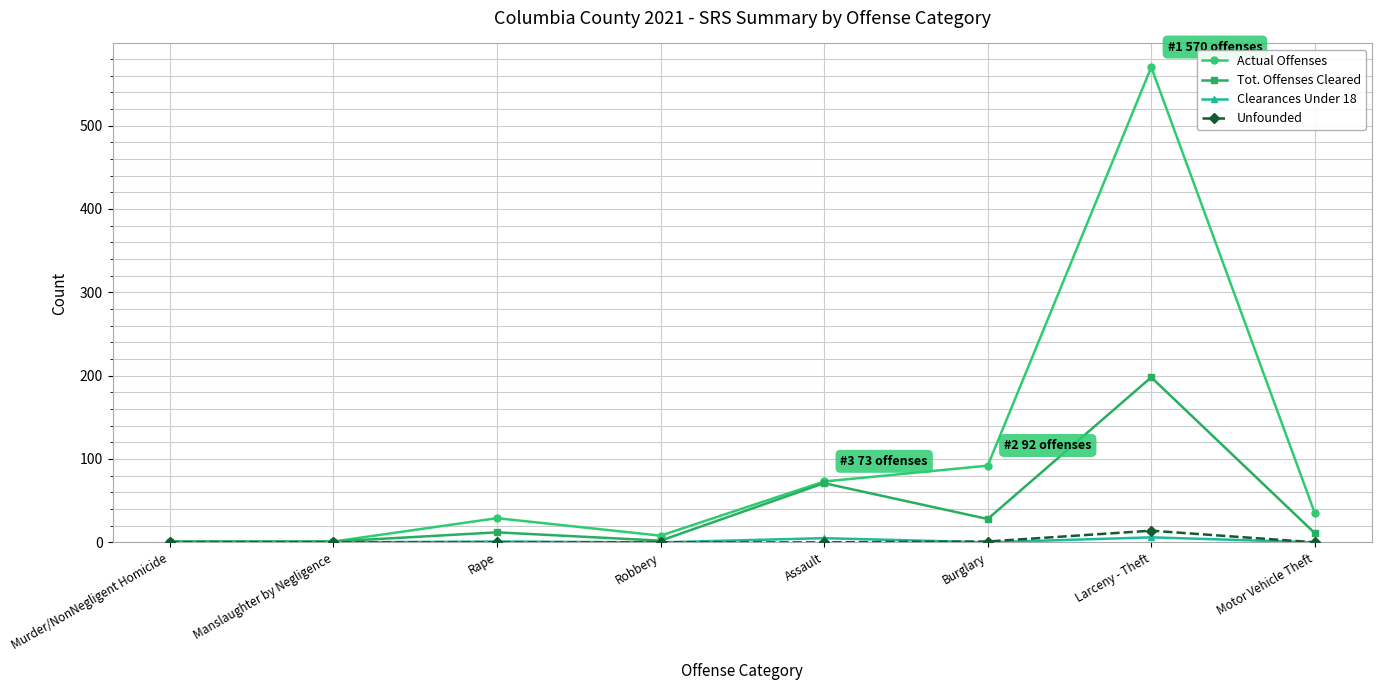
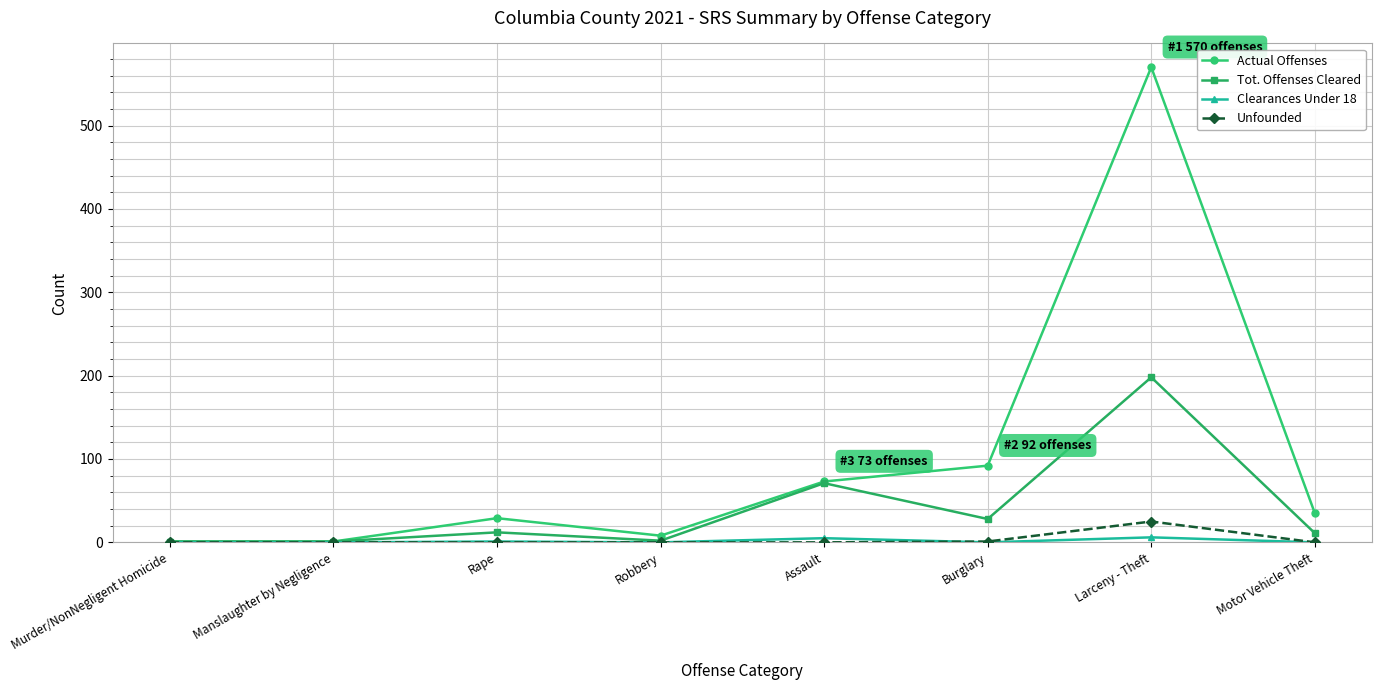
  {
    "Unfounded": {
      "Assault": 0,
-     "Larceny - Theft": 10
+     "Larceny - Theft": 30
    }
  }
